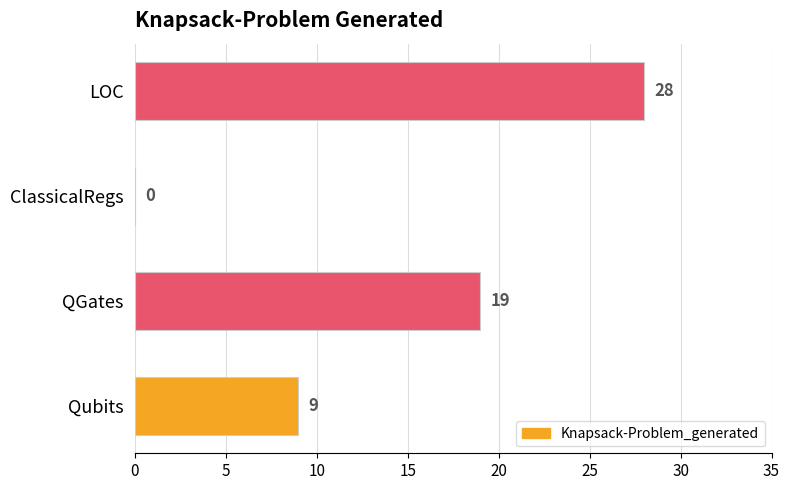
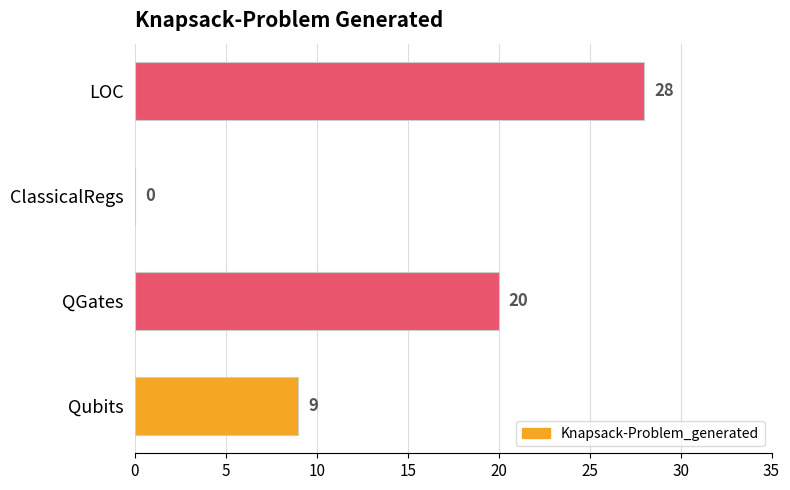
  {
    "LOC": 28,
    "ClassicalRegs": 0,
-   "QGates": 19,
+   "QGates": 20,
    "Qubits": 9
  }
